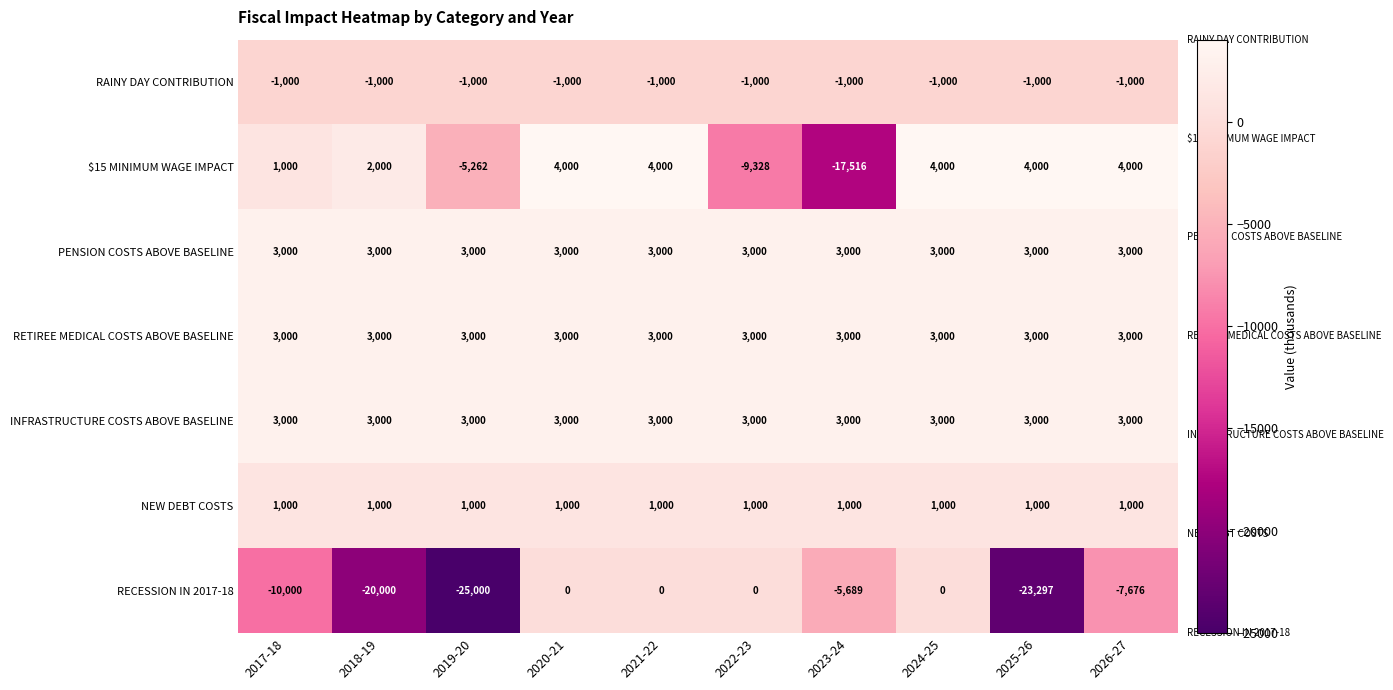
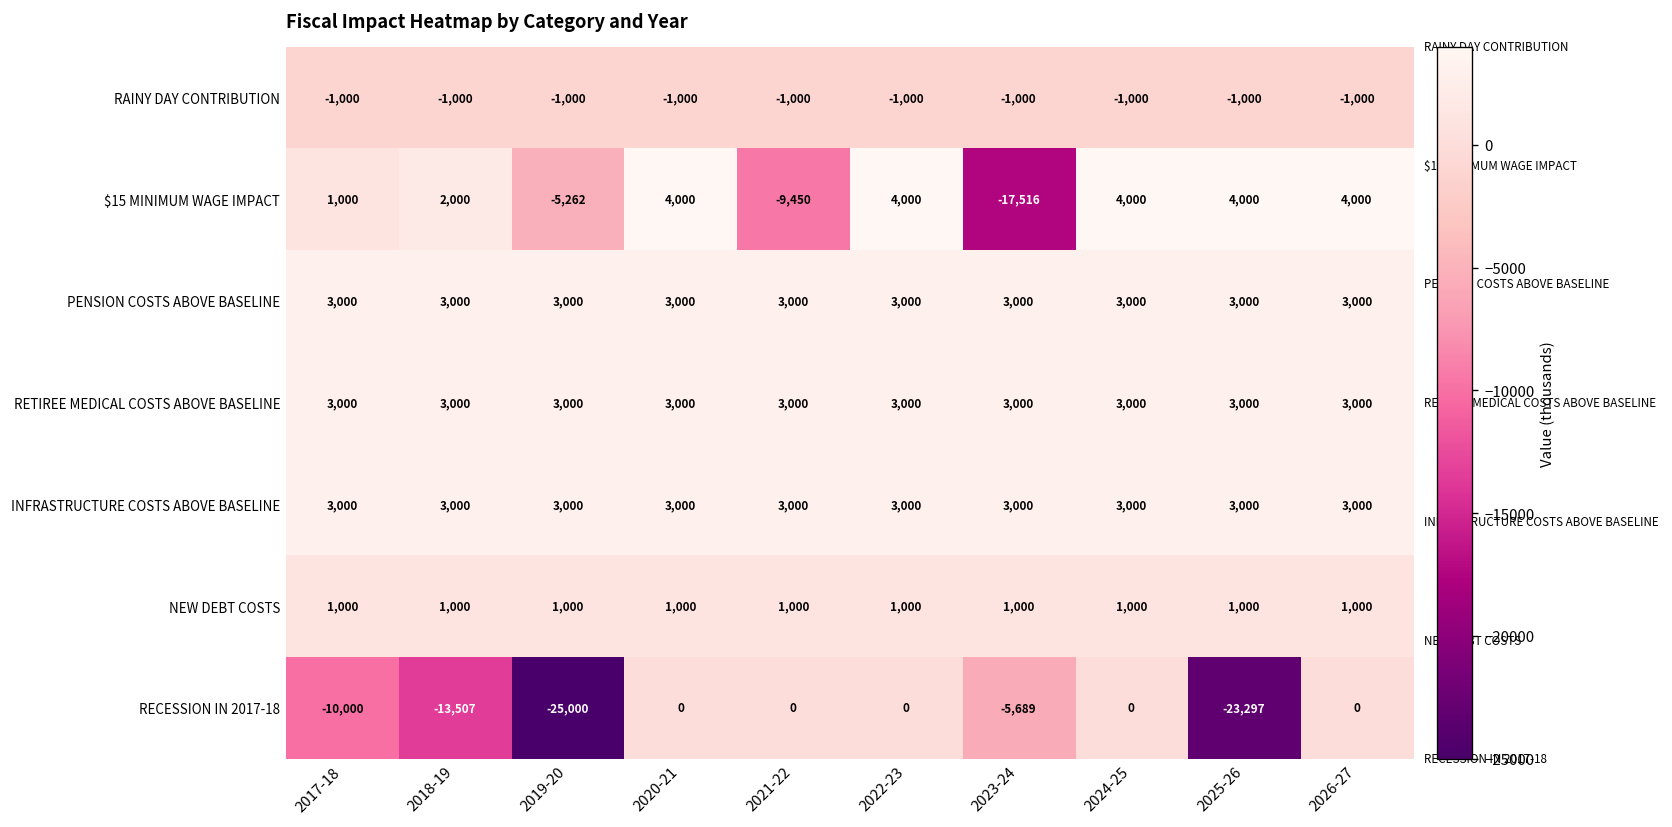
  {
    "RAINY DAY CONTRIBUTION": {
      "2017-18": "-1,000",
      "2018-19": "-1,000",
      "2019-20": "-1,000",
      "2020-21": "-1,000",
      "2021-22": "-1,000",
      "2022-23": "-1,000",
      "2023-24": "-1,000",
      "2024-25": "-1,000",
      "2025-26": "-1,000",
      "2026-27": "-1,000"
    },
    "$15 MINIMUM WAGE IMPACT": {
      "2017-18": "1,000",
      "2018-19": "2,000",
      "2019-20": "-5,262",
      "2020-21": "4,000",
-     "2021-22": "4,000",
-     "2022-23": "-9,328",
+     "2021-22": "-9,450",
+     "2022-23": "4,000",
      "2023-24": "-17,516",
      "2024-25": "4,000",
      "2025-26": "4,000",
      "2026-27": "4,000"
    },
    "PENSION COSTS ABOVE BASELINE": {
      "2017-18": "3,000",
      "2018-19": "3,000",
      "2019-20": "3,000",
      "2020-21": "3,000",
      "2021-22": "3,000",
      "2022-23": "3,000",
      "2023-24": "3,000",
      "2024-25": "3,000",
      "2025-26": "3,000",
      "2026-27": "3,000"
    },
    "RETIREE MEDICAL COSTS ABOVE BASELINE": {
      "2017-18": "3,000",
      "2018-19": "3,000",
      "2019-20": "3,000",
      "2020-21": "3,000",
      "2021-22": "3,000",
      "2022-23": "3,000",
      "2023-24": "3,000",
      "2024-25": "3,000",
      "2025-26": "3,000",
      "2026-27": "3,000"
    },
    "INFRASTRUCTURE COSTS ABOVE BASELINE": {
      "2017-18": "3,000",
      "2018-19": "3,000",
      "2019-20": "3,000",
      "2020-21": "3,000",
      "2021-22": "3,000",
      "2022-23": "3,000",
      "2023-24": "3,000",
      "2024-25": "3,000",
      "2025-26": "3,000",
      "2026-27": "3,000"
    },
    "NEW DEBT COSTS": {
      "2017-18": "1,000",
      "2018-19": "1,000",
      "2019-20": "1,000",
      "2020-21": "1,000",
      "2021-22": "1,000",
      "2022-23": "1,000",
      "2023-24": "1,000",
      "2024-25": "1,000",
      "2025-26": "1,000",
      "2026-27": "1,000"
    },
    "RECESSION IN 2017-18": {
      "2017-18": "-10,000",
-     "2018-19": "-20,000",
+     "2018-19": "-13,507",
      "2019-20": "-25,000",
      "2020-21": "0",
      "2021-22": "0",
      "2022-23": "0",
      "2023-24": "-5,689",
      "2024-25": "0",
      "2025-26": "-23,297",
-     "2026-27": "-7,676"
+     "2026-27": "0"
    }
  }
